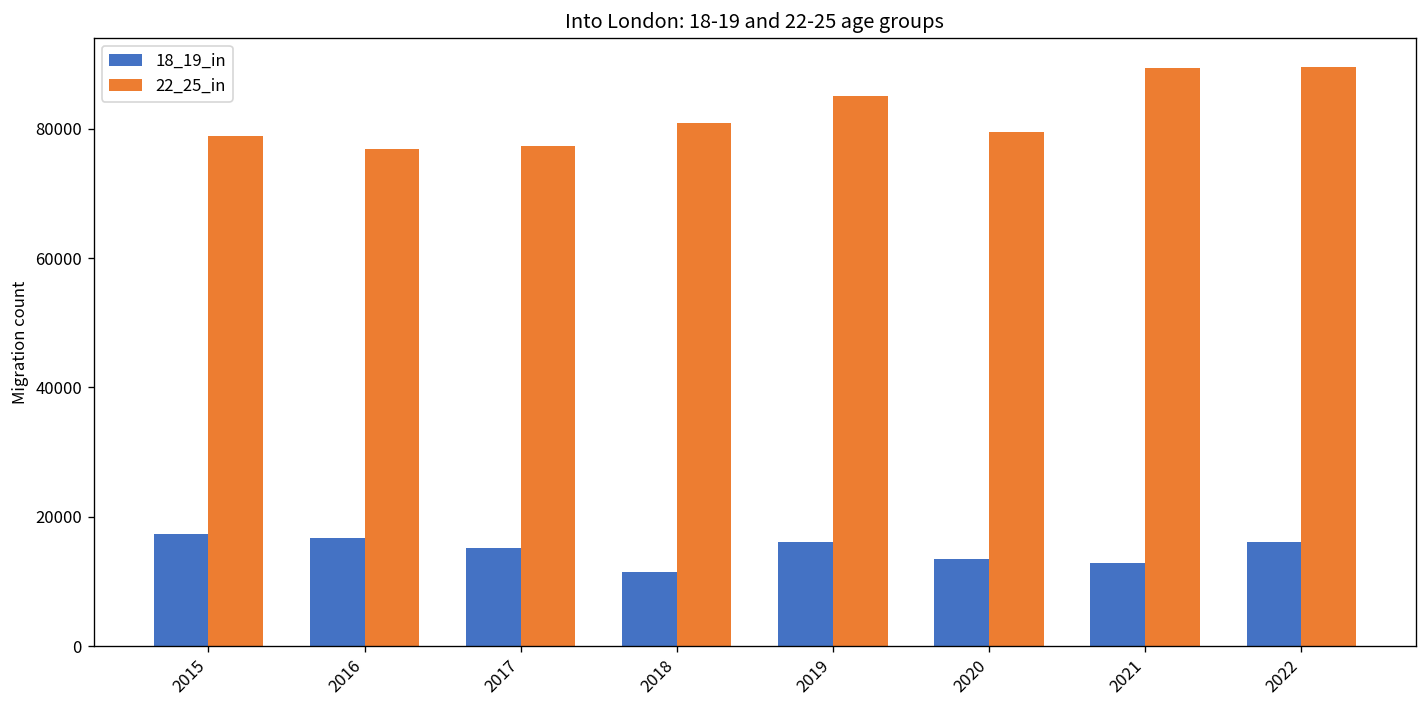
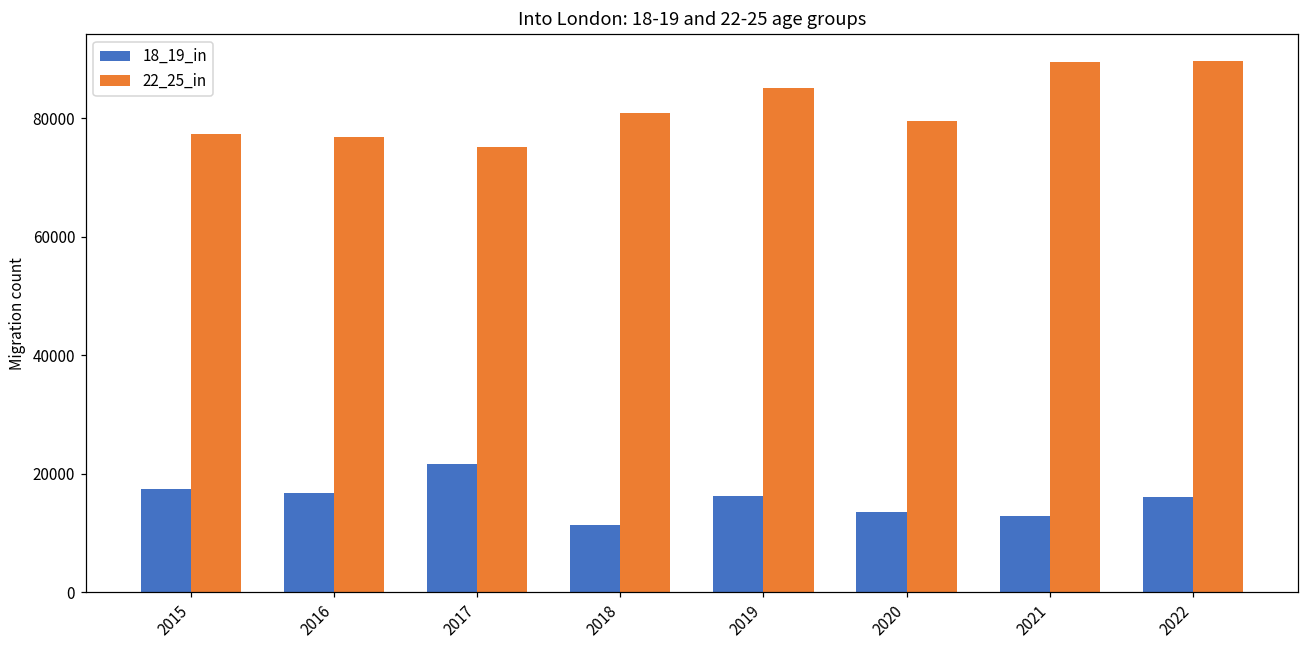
  {
    "18_19_in": {
      "2015": 17000,
      "2016": 17000,
-     "2017": 15000,
+     "2017": 22000,
      "2018": 11000,
      "2019": 16000,
      "2020": 14000,
      "2021": 13000,
      "2022": 16000
    },
    "22_25_in": {
-     "2015": 79000,
+     "2015": 77000,
      "2016": 77000,
-     "2017": 77000,
+     "2017": 75000,
      "2018": 81000,
      "2019": 85000,
      "2020": 80000,
      "2021": 89000,
      "2022": 90000
    }
  }
